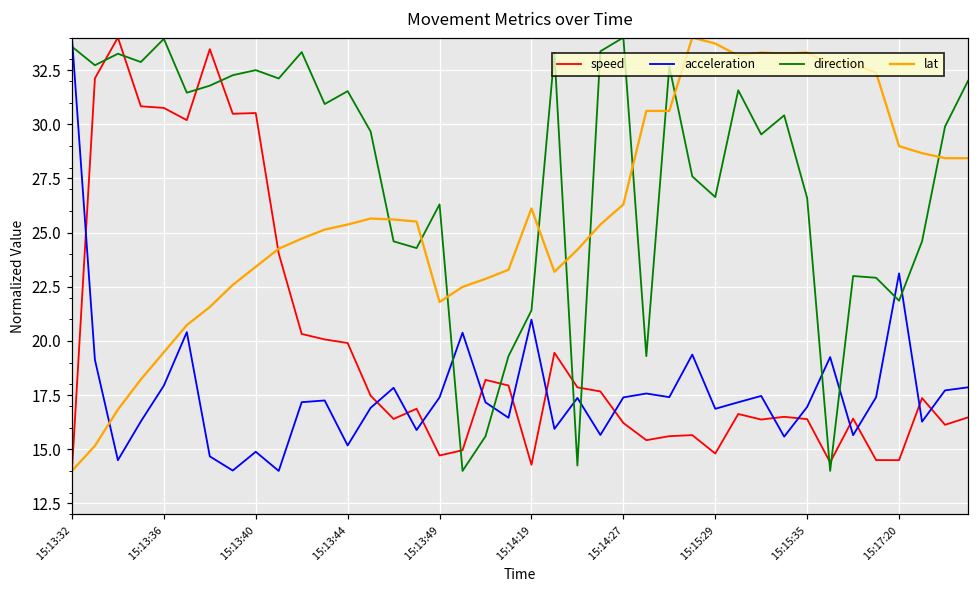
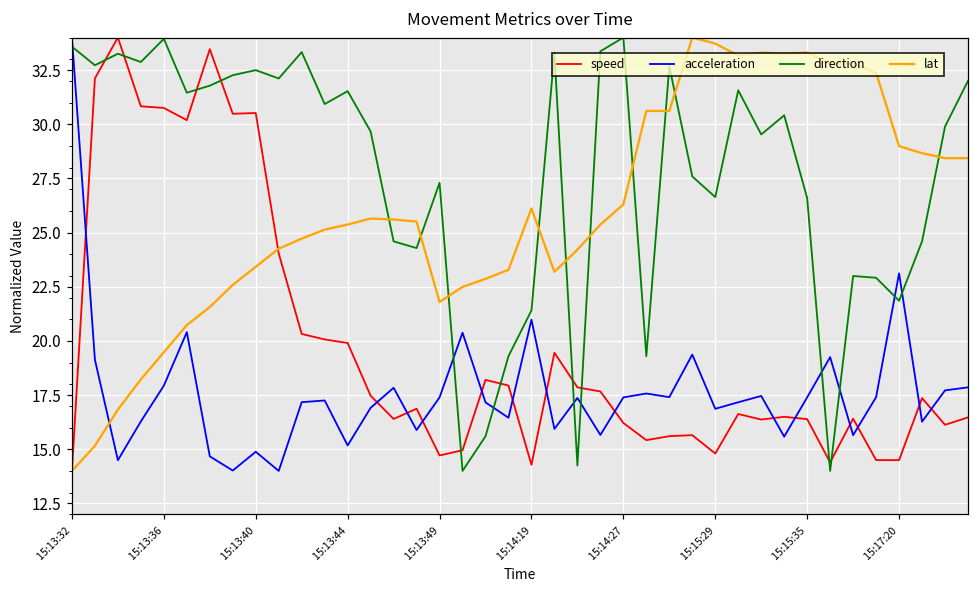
  {
    "speed": {
      "15:13:36": 30.8,
      "15:13:40": 30.5,
      "15:13:44": 19.9,
      "15:13:49": 14.7,
      "15:14:19": 14.3,
      "15:14:27": 16.2,
      "15:15:29": 14.8,
      "15:15:35": 16.4,
      "15:17:20": 14.5
    },
    "acceleration": {
      "15:13:32": 34.0,
      "15:13:36": 17.9,
      "15:13:40": 14.9,
      "15:13:44": 15.2,
      "15:13:49": 17.4,
      "15:14:19": 21.0,
      "15:14:27": 17.4,
      "15:15:29": 16.9,
-     "15:15:35": 17.0,
+     "15:15:35": 17.4,
      "15:17:20": 23.1
    },
    "direction": {
      "15:13:32": 33.6,
      "15:13:36": 33.9,
      "15:13:40": 32.5,
      "15:13:44": 31.5,
-     "15:13:49": 26.3,
+     "15:13:49": 27.3,
      "15:14:19": 21.4,
      "15:14:27": 34.0,
      "15:15:29": 26.6,
      "15:15:35": 26.6,
      "15:17:20": 21.9
    },
    "lat": {
      "15:13:36": 19.5,
      "15:13:40": 23.4,
      "15:13:44": 25.4,
      "15:13:49": 21.8,
      "15:14:19": 26.1,
      "15:14:27": 26.3,
      "15:15:29": 33.7,
      "15:15:35": 33.3,
      "15:17:20": 29.0
    }
  }
